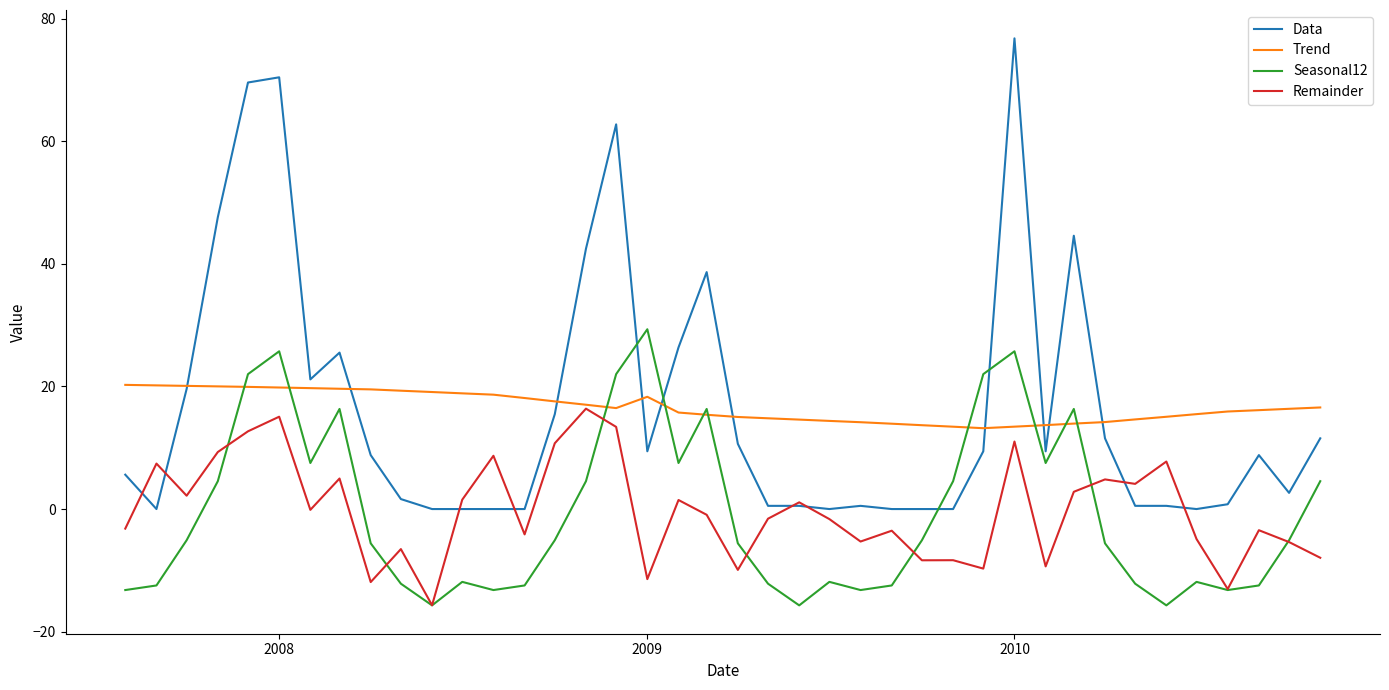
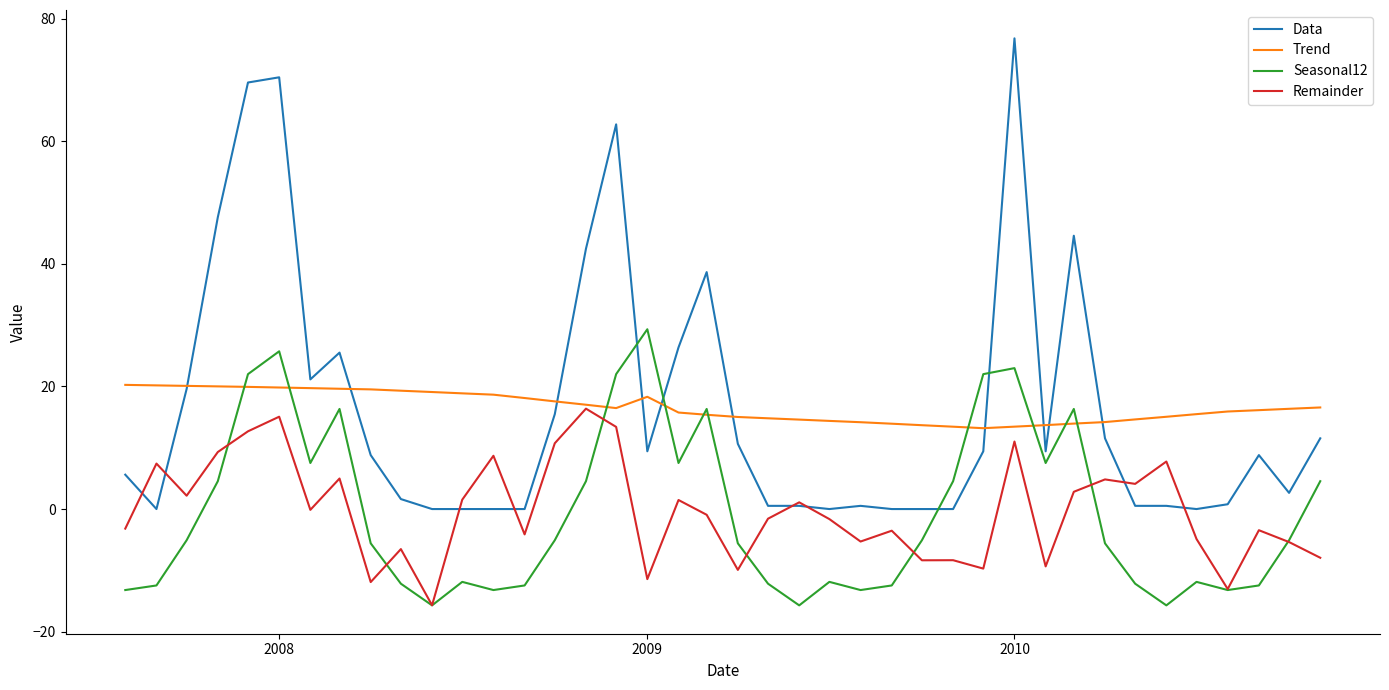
  {
    "Data": {
      "2008": 70,
      "2009": 9,
      "2010": 77
    },
    "Trend": {
      "2008": 20,
      "2009": 18,
      "2010": 13
    },
    "Seasonal12": {
      "2008": 26,
      "2009": 29,
-     "2010": 26
+     "2010": 23
    },
    "Remainder": {
      "2008": 15,
      "2009": -11,
      "2010": 11
    }
  }
